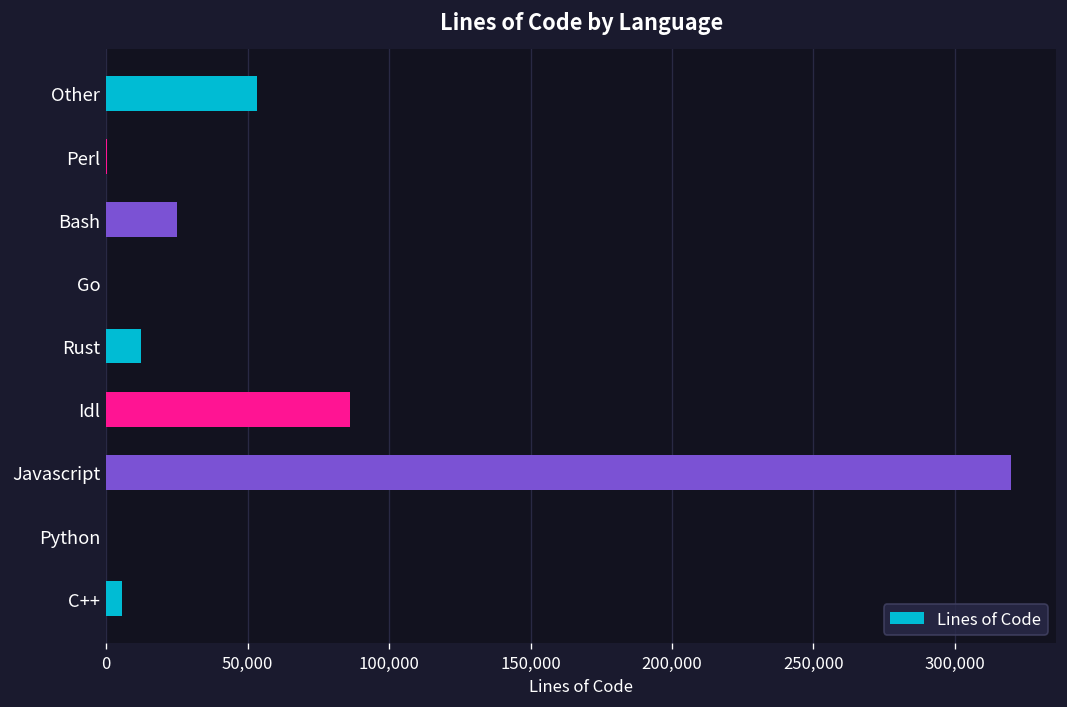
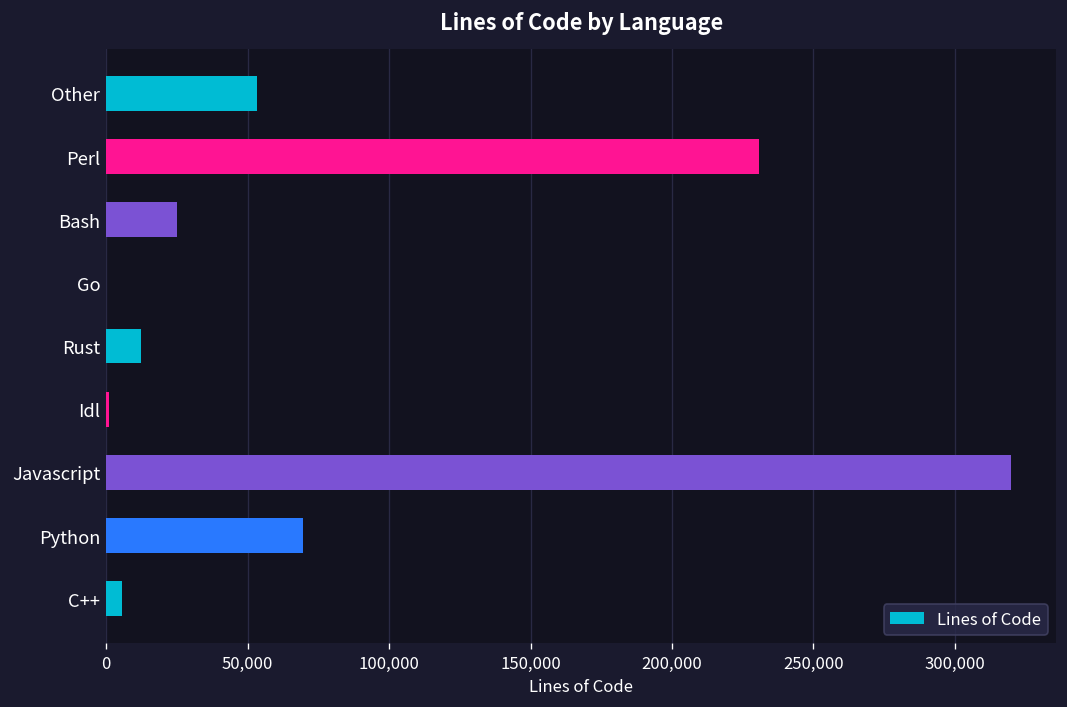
  {
    "Other": "53,000",
-   "Perl": "0",
+   "Perl": "231,000",
    "Bash": "25,000",
    "Go": "0",
    "Rust": "12,000",
-   "Idl": "86,000",
+   "Idl": "1,000",
    "Javascript": "320,000",
-   "Python": "0",
+   "Python": "70,000",
    "C++": "6,000"
  }
